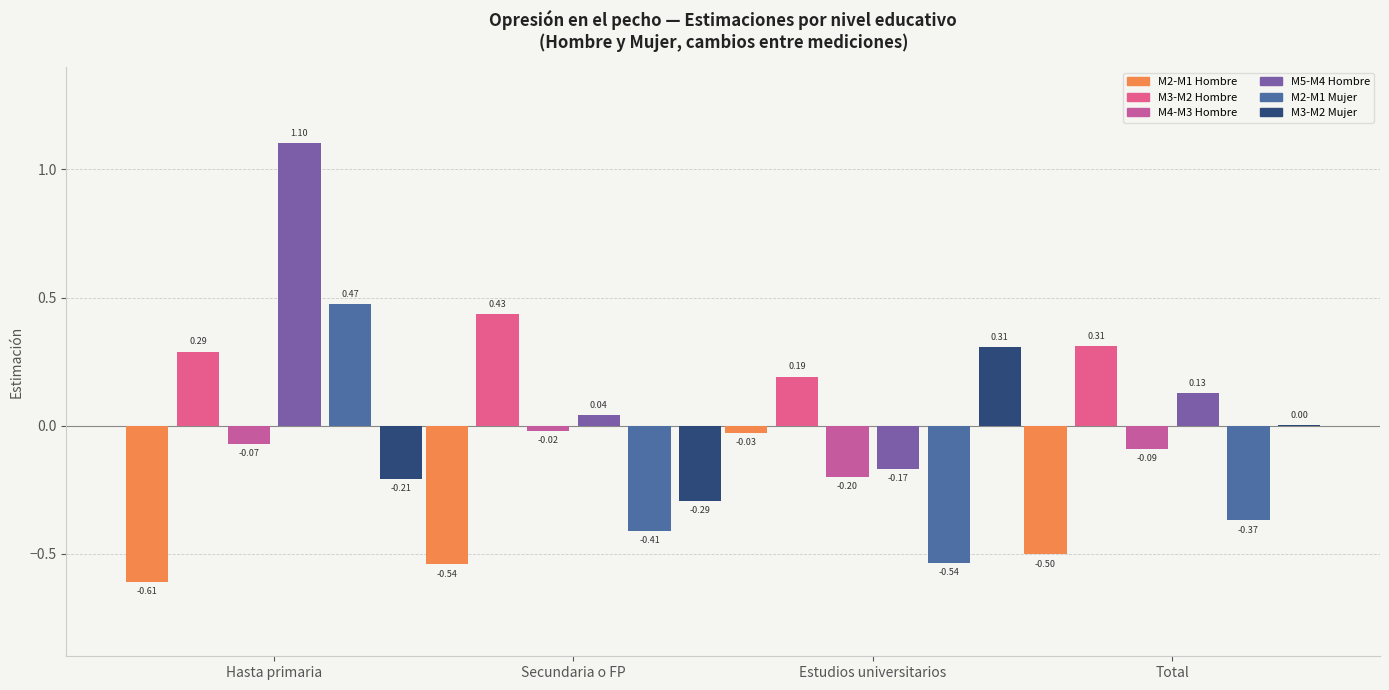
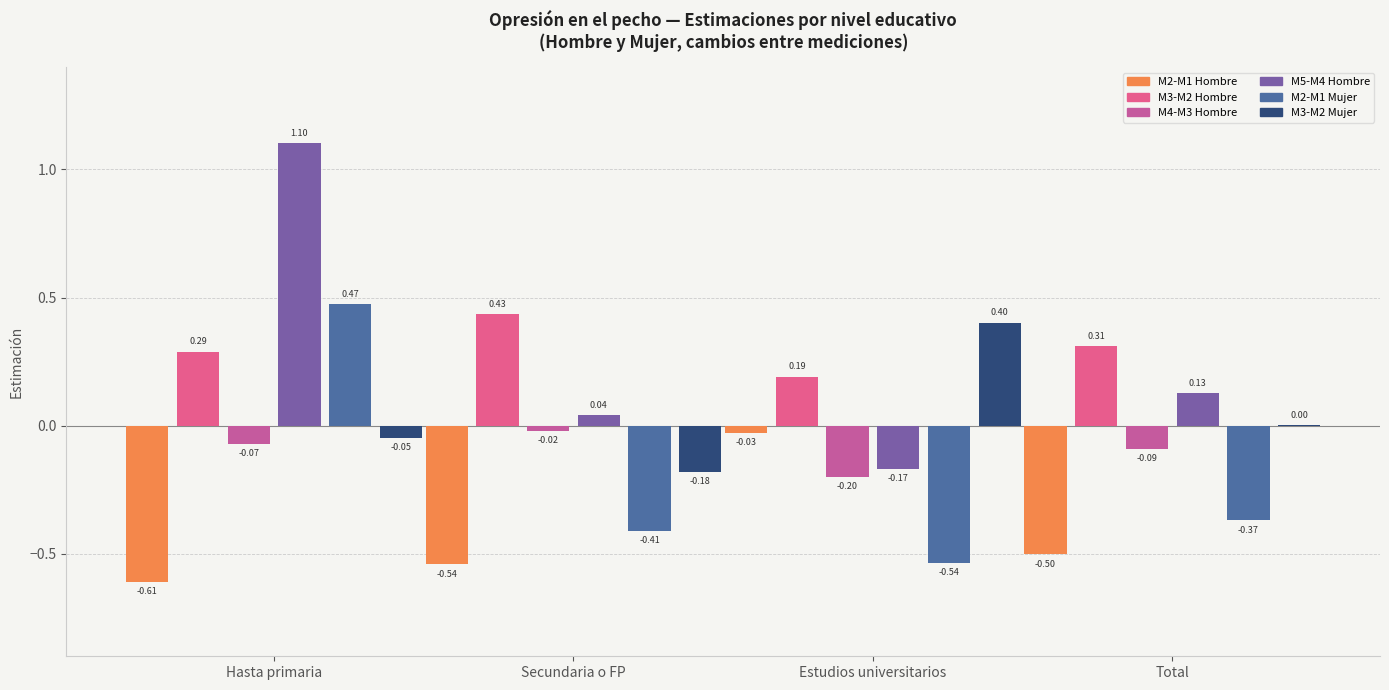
  {
    "M2-M1 Hombre": {
      "Hasta primaria": -0.61,
      "Secundaria o FP": -0.54,
      "Estudios universitarios": -0.03,
      "Total": -0.50
    },
    "M3-M2 Mujer": {
-     "Hasta primaria": -0.21,
-     "Secundaria o FP": -0.29,
-     "Estudios universitarios": 0.31,
+     "Hasta primaria": -0.05,
+     "Secundaria o FP": -0.18,
+     "Estudios universitarios": 0.40,
      "Total": 0.00
    }
  }
